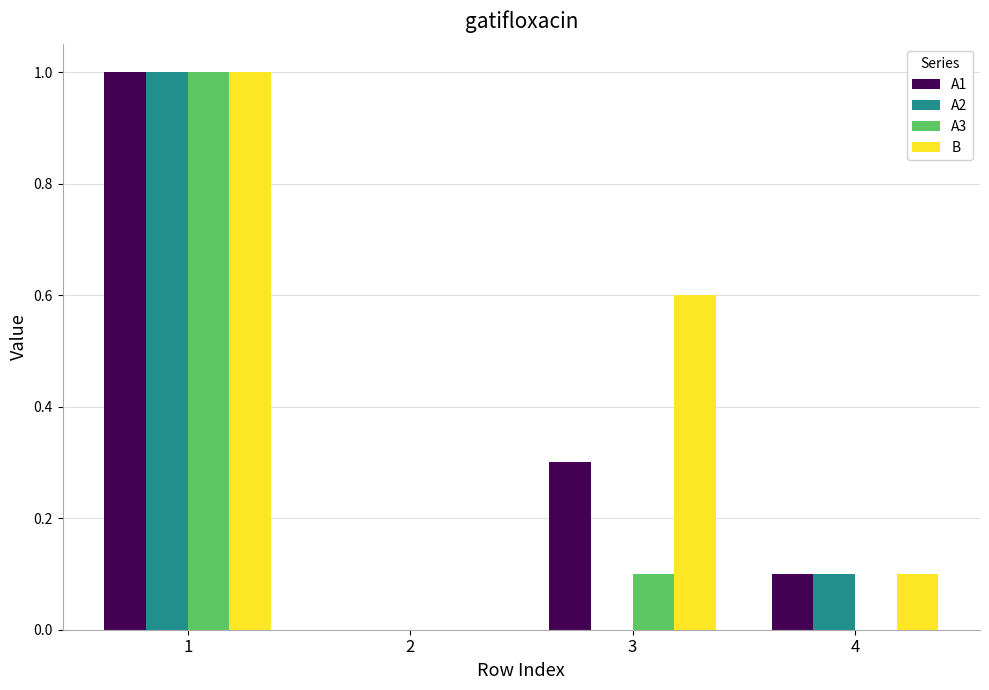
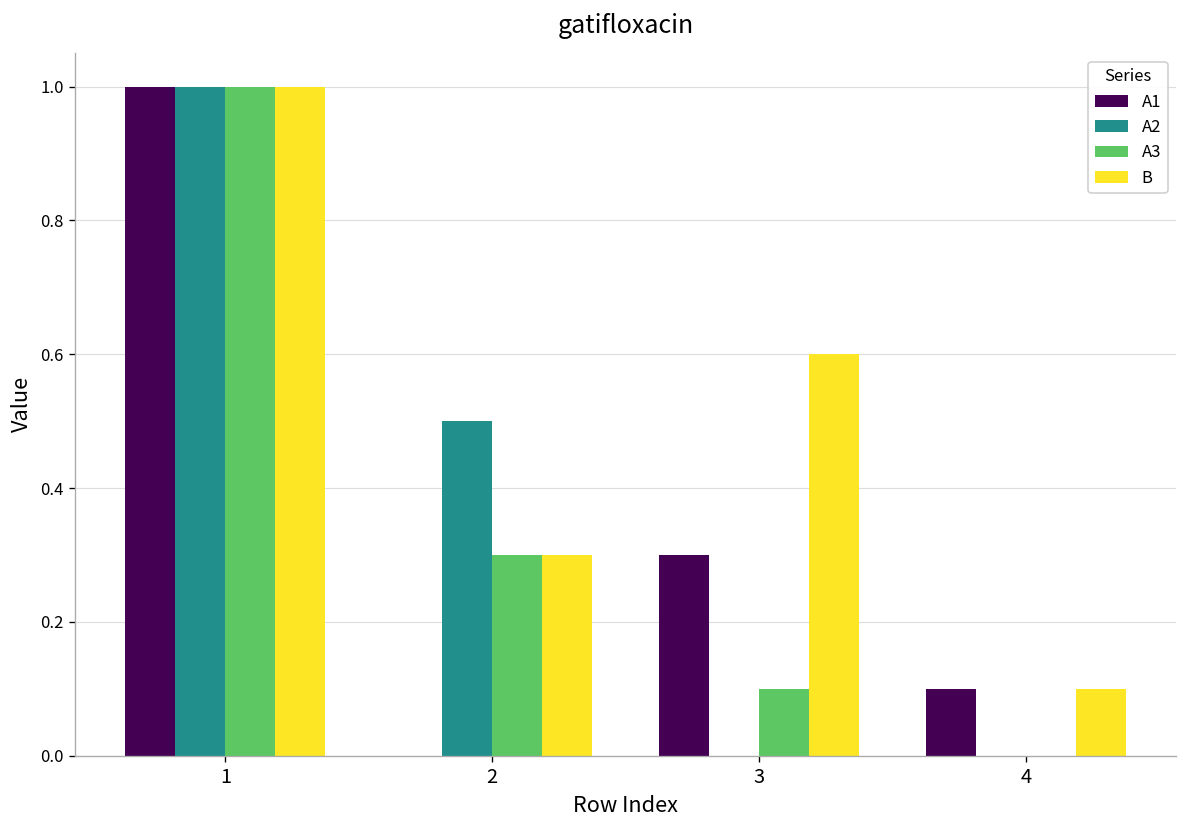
  {
    "A1": {
      "1": 1.0,
      "3": 0.3,
      "4": 0.1
    },
    "A2": {
      "1": 1.0,
-     "2": 0.0,
-     "4": 0.1
+     "2": 0.5,
+     "4": 0.0
    },
    "A3": {
      "1": 1.0,
-     "2": 0.0,
+     "2": 0.3,
      "3": 0.1
    },
    "B": {
      "1": 1.0,
-     "2": 0.0,
+     "2": 0.3,
      "3": 0.6,
      "4": 0.1
    }
  }
